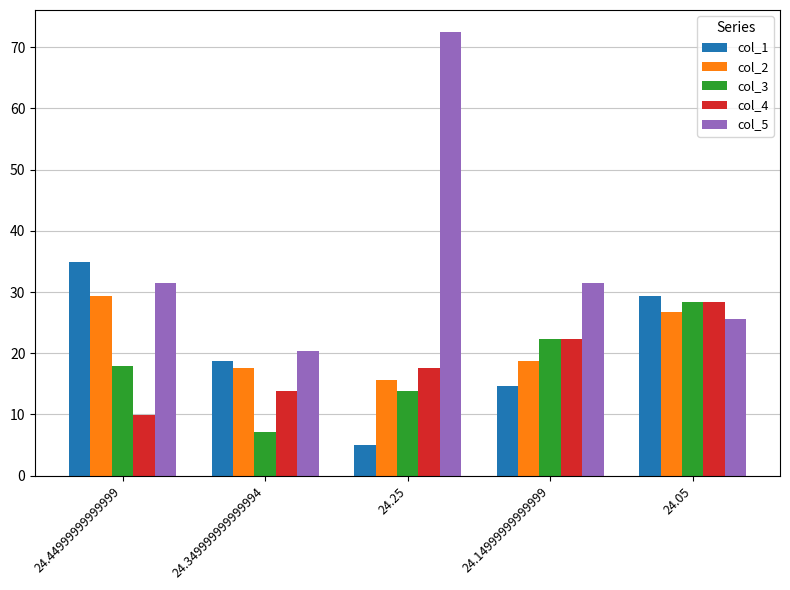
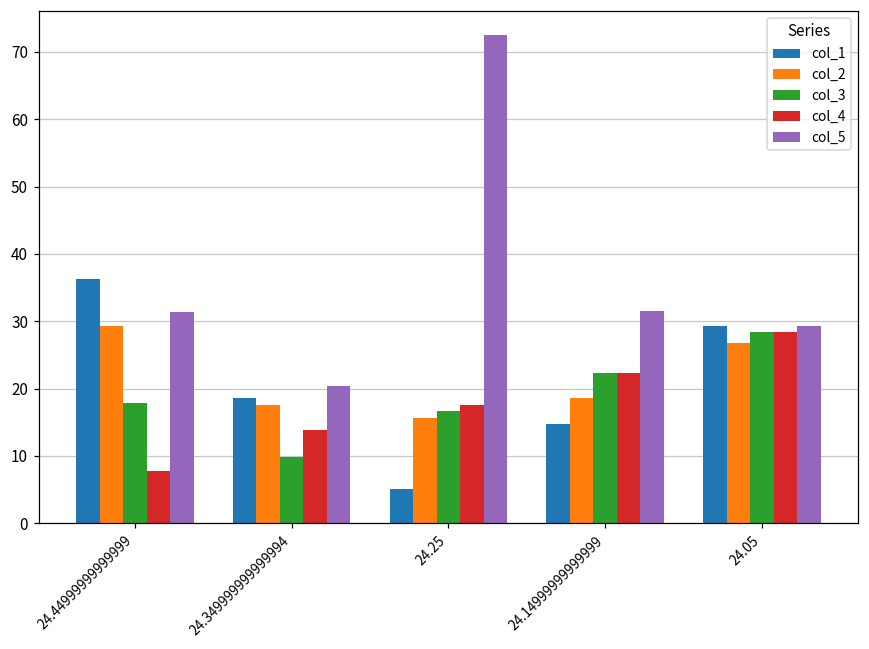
  {
    "col_1": {
-     "24.44999999999999": 35,
+     "24.44999999999999": 36,
      "24.349999999999994": 19,
      "24.25": 5,
      "24.14999999999999": 15,
      "24.05": 29
    },
    "col_2": {
      "24.44999999999999": 29,
      "24.349999999999994": 18,
      "24.25": 16,
      "24.14999999999999": 19,
      "24.05": 27
    },
    "col_3": {
      "24.44999999999999": 18,
-     "24.349999999999994": 7,
-     "24.25": 14,
+     "24.349999999999994": 10,
+     "24.25": 17,
      "24.14999999999999": 22,
      "24.05": 28
    },
    "col_4": {
-     "24.44999999999999": 10,
+     "24.44999999999999": 8,
      "24.349999999999994": 14,
      "24.25": 18,
      "24.14999999999999": 22,
      "24.05": 28
    },
    "col_5": {
      "24.44999999999999": 31,
      "24.349999999999994": 20,
      "24.25": 72,
      "24.14999999999999": 32,
-     "24.05": 26
+     "24.05": 29
    }
  }
